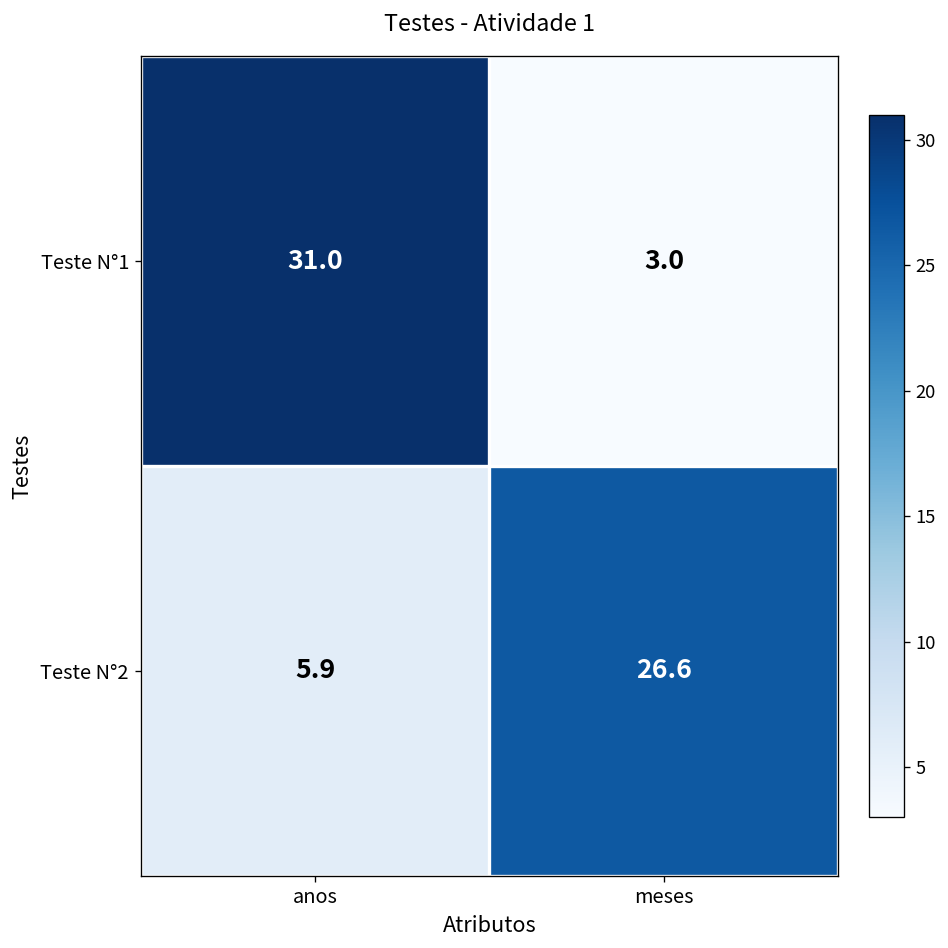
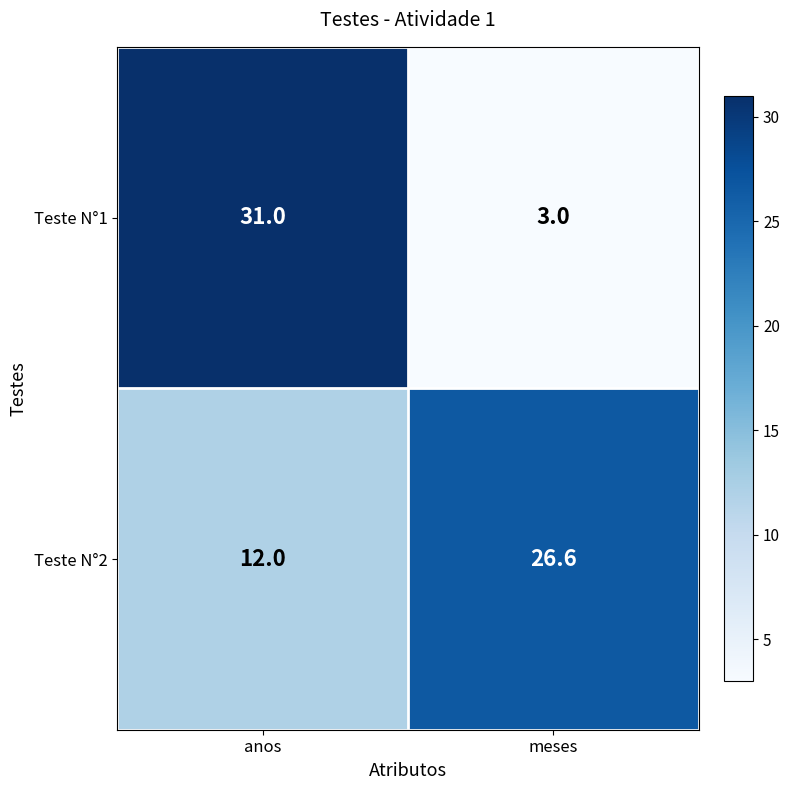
  {
    "Teste N°1": {
      "anos": 31.0,
      "meses": 3.0
    },
    "Teste N°2": {
-     "anos": 5.9,
+     "anos": 12.0,
      "meses": 26.6
    }
  }
